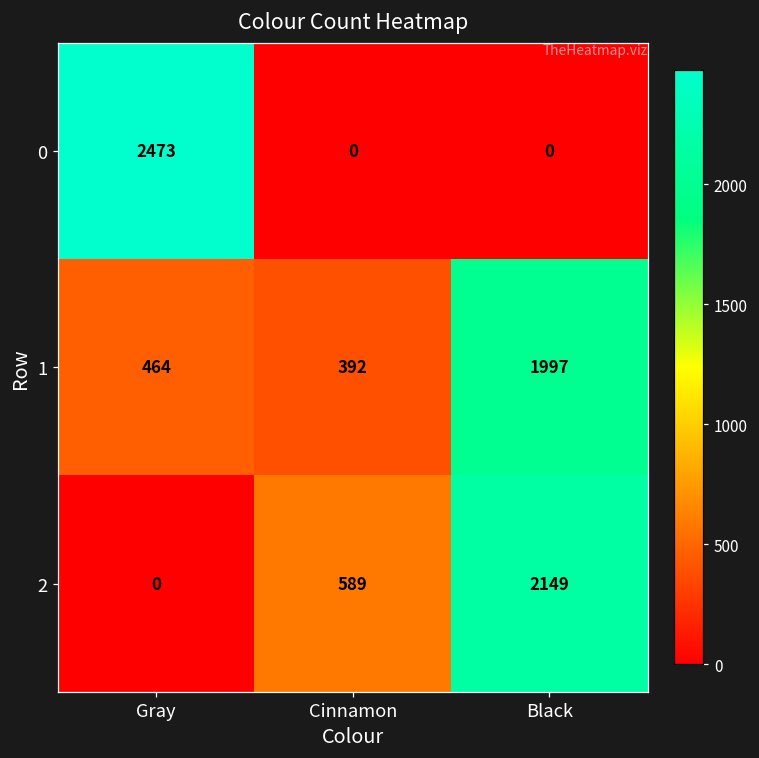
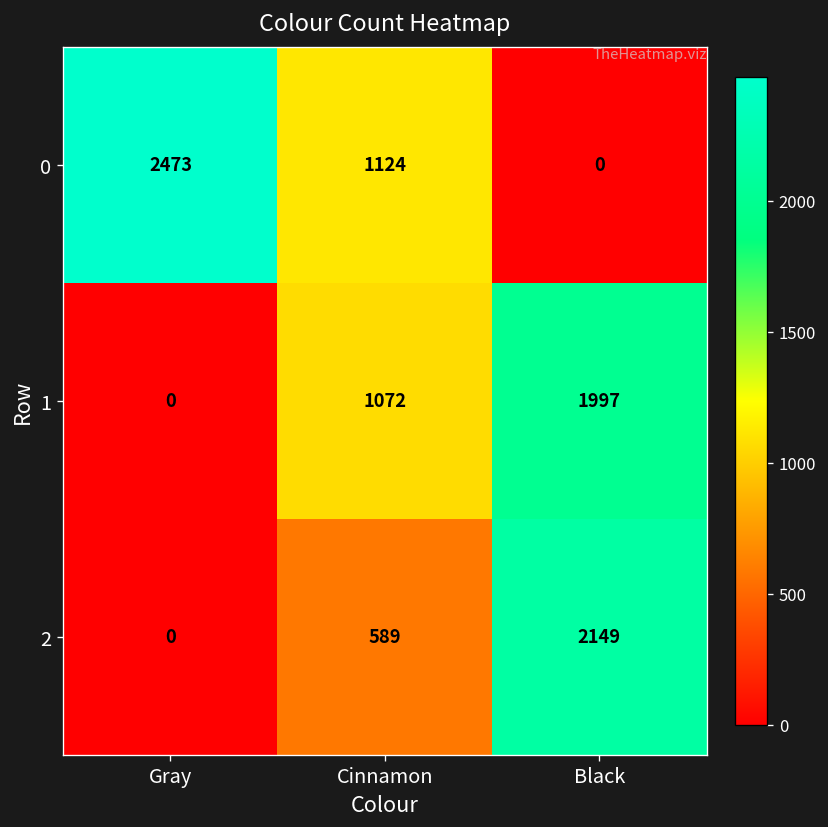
  {
    "0": {
      "Gray": 2473,
-     "Cinnamon": 0
+     "Cinnamon": 1124
    },
    "1": {
-     "Gray": 464,
-     "Cinnamon": 392,
+     "Gray": 0,
+     "Cinnamon": 1072,
      "Black": 1997
    },
    "2": {
      "Gray": 0,
      "Cinnamon": 589,
      "Black": 2149
    }
  }
